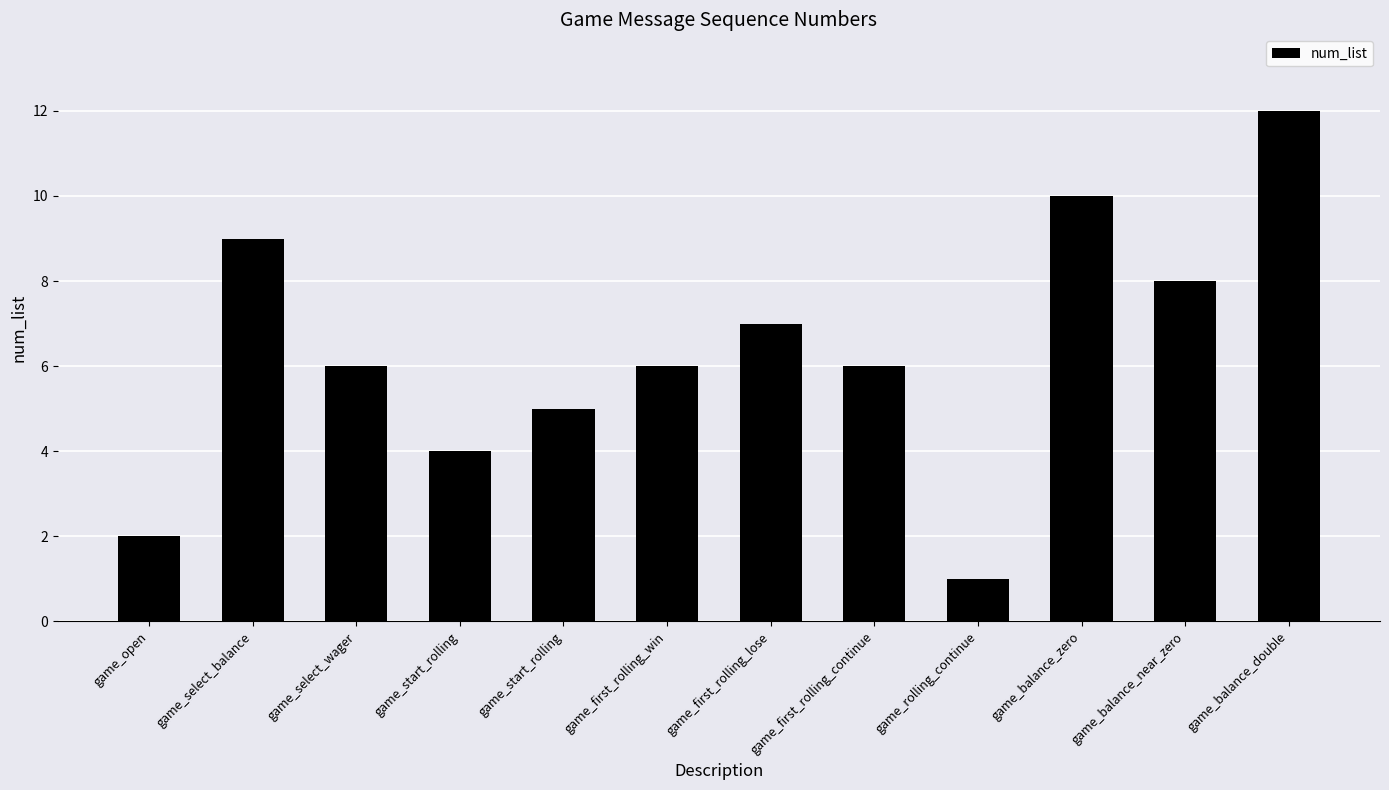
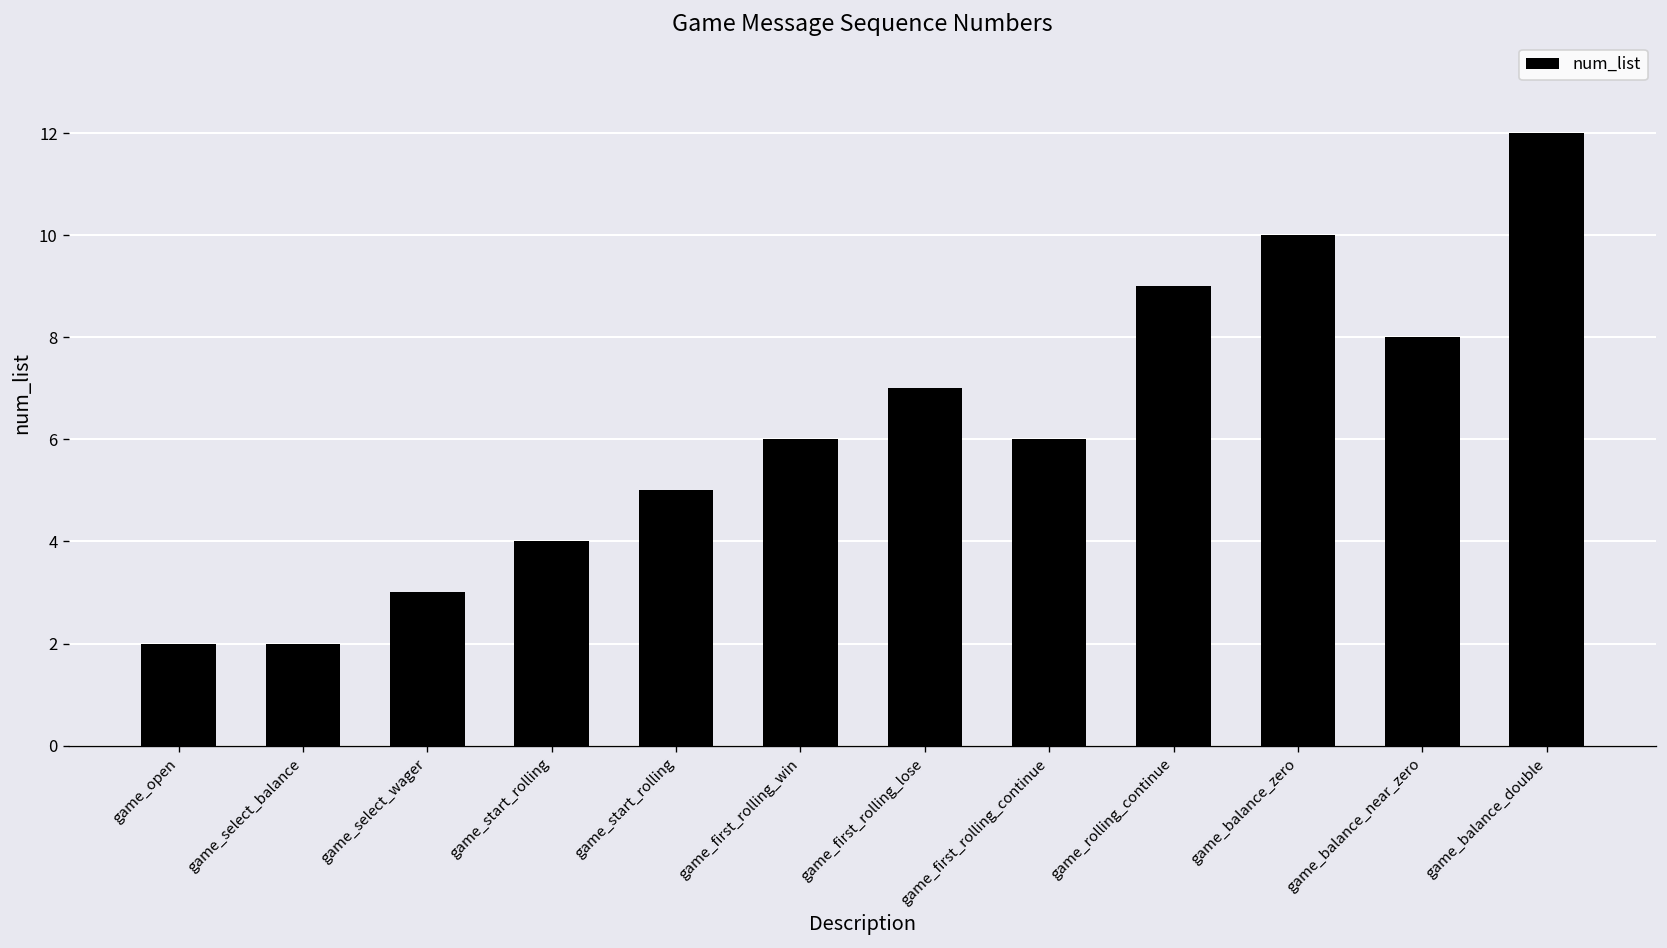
  {
    "game_open": 2,
-   "game_select_balance": 9,
-   "game_select_wager": 6,
+   "game_select_balance": 2,
+   "game_select_wager": 3,
    "game_first_rolling_win": 6,
    "game_first_rolling_lose": 7,
    "game_first_rolling_continue": 6,
-   "game_rolling_continue": 1,
+   "game_rolling_continue": 9,
    "game_balance_zero": 10,
    "game_balance_near_zero": 8,
    "game_balance_double": 12
  }
